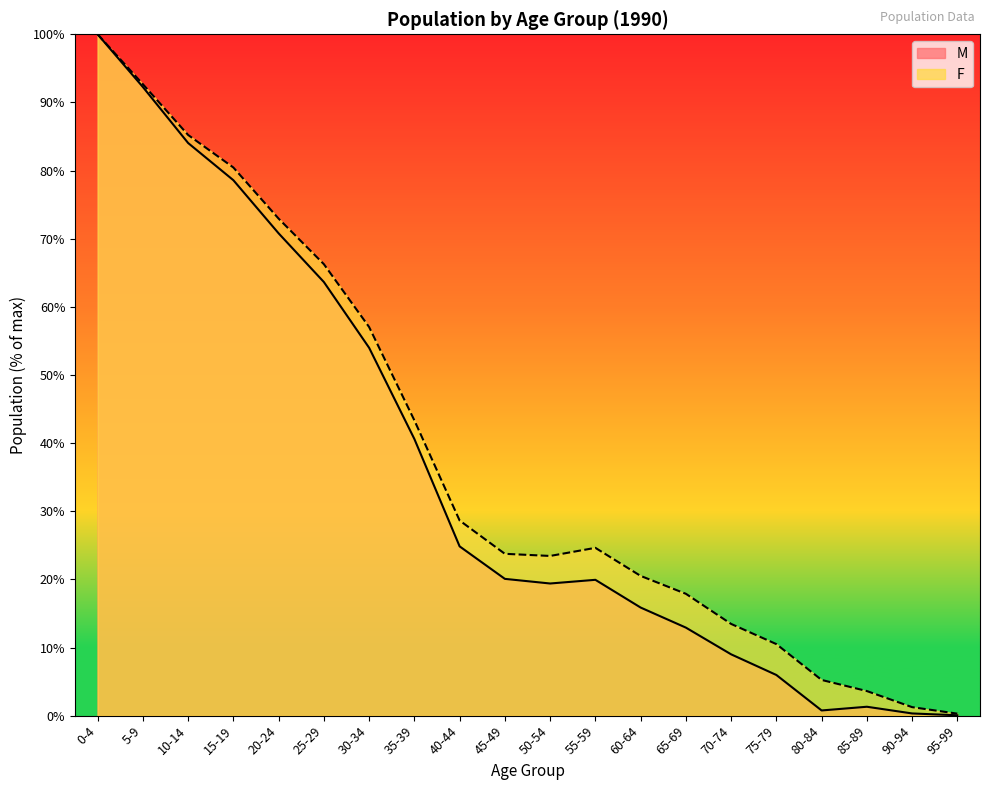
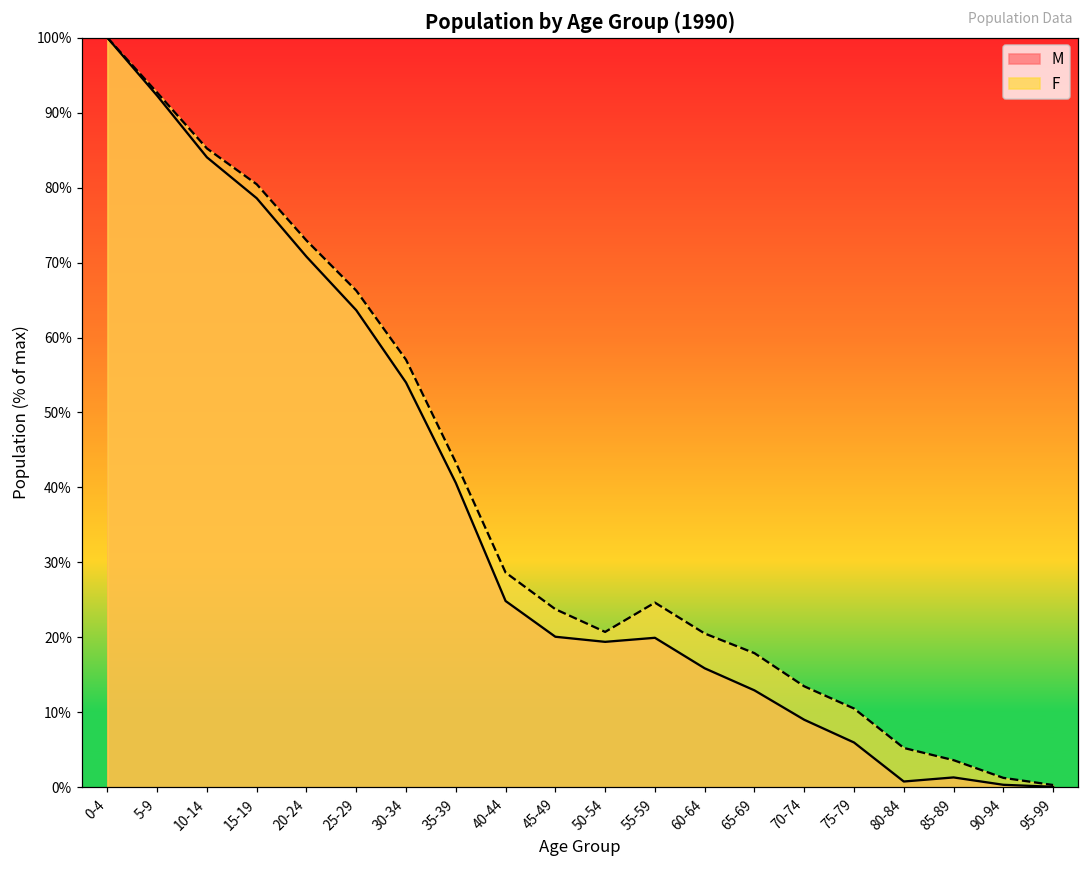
  {
    "M": {
      "5-9": "92%",
      "10-14": "84%",
      "15-19": "79%",
      "20-24": "71%",
      "25-29": "64%",
      "30-34": "54%",
      "35-39": "41%",
      "40-44": "25%",
      "45-49": "20%",
      "50-54": "19%",
      "55-59": "20%",
      "60-64": "16%",
      "65-69": "13%",
      "70-74": "9%",
      "75-79": "6%",
      "80-84": "1%",
      "85-89": "1%",
      "90-94": "0%"
    },
    "F": {
      "5-9": "93%",
      "10-14": "85%",
      "15-19": "80%",
      "20-24": "73%",
      "25-29": "66%",
      "30-34": "57%",
      "35-39": "43%",
      "40-44": "29%",
      "45-49": "24%",
-     "50-54": "23%",
+     "50-54": "21%",
      "55-59": "25%",
      "60-64": "21%",
      "65-69": "18%",
      "70-74": "13%",
      "75-79": "10%",
      "80-84": "5%",
      "85-89": "4%",
      "90-94": "1%"
    }
  }
